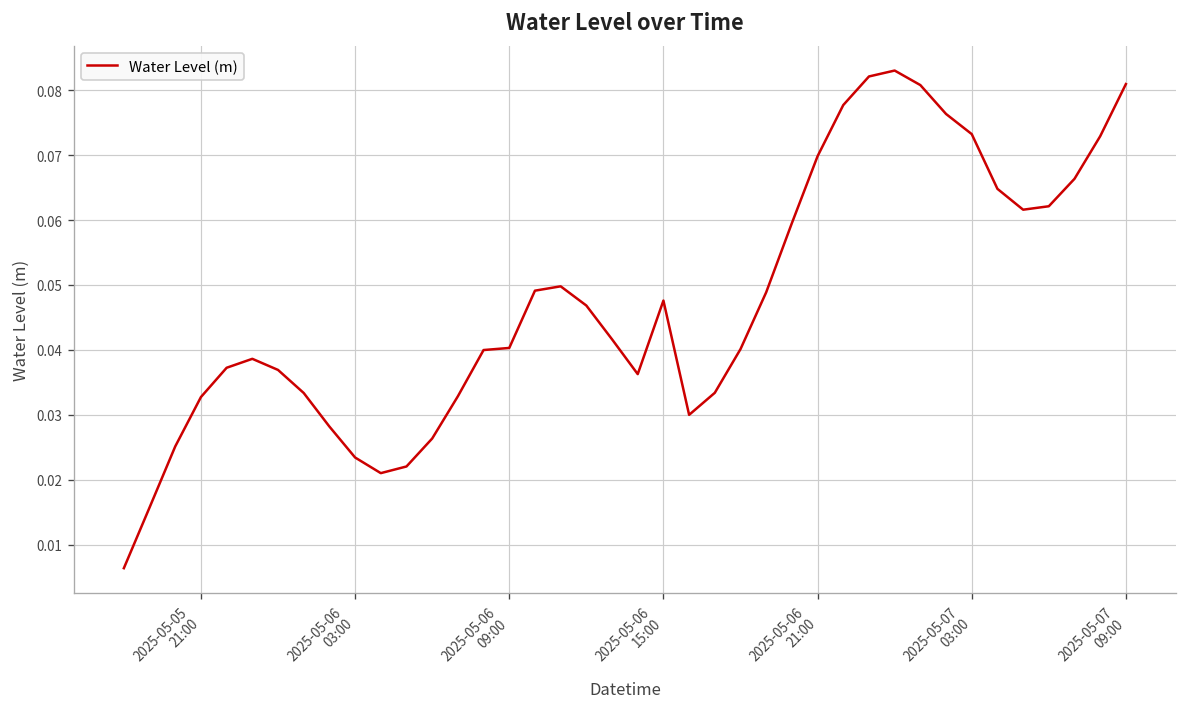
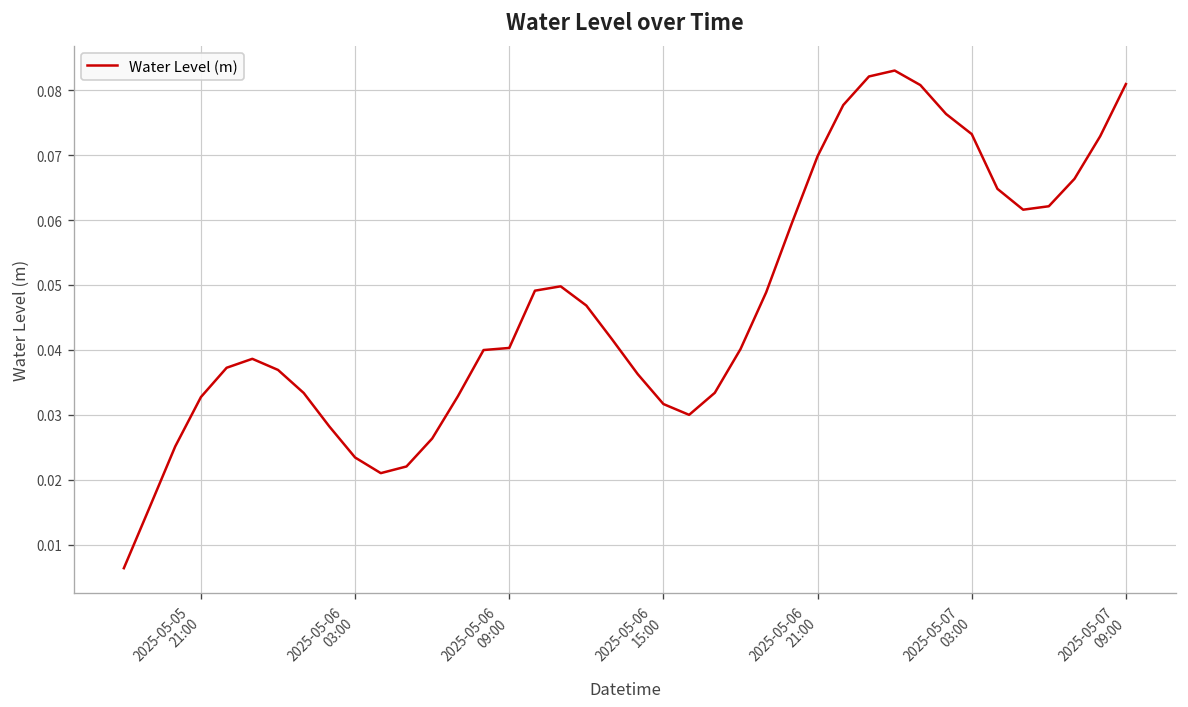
  {
    "2025-05-05 21:00": 0.033,
    "2025-05-06 03:00": 0.023,
    "2025-05-06 09:00": 0.040,
-   "2025-05-06 15:00": 0.048,
+   "2025-05-06 15:00": 0.032,
    "2025-05-06 21:00": 0.070,
    "2025-05-07 03:00": 0.073,
    "2025-05-07 09:00": 0.081
  }
